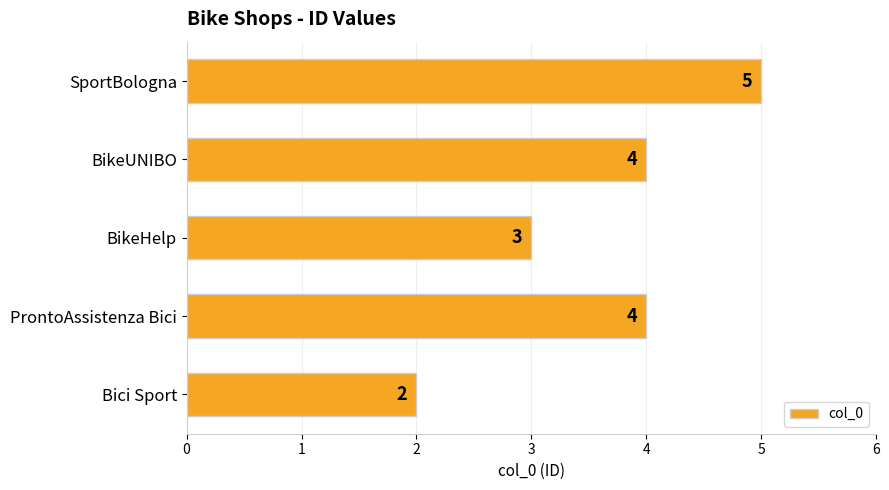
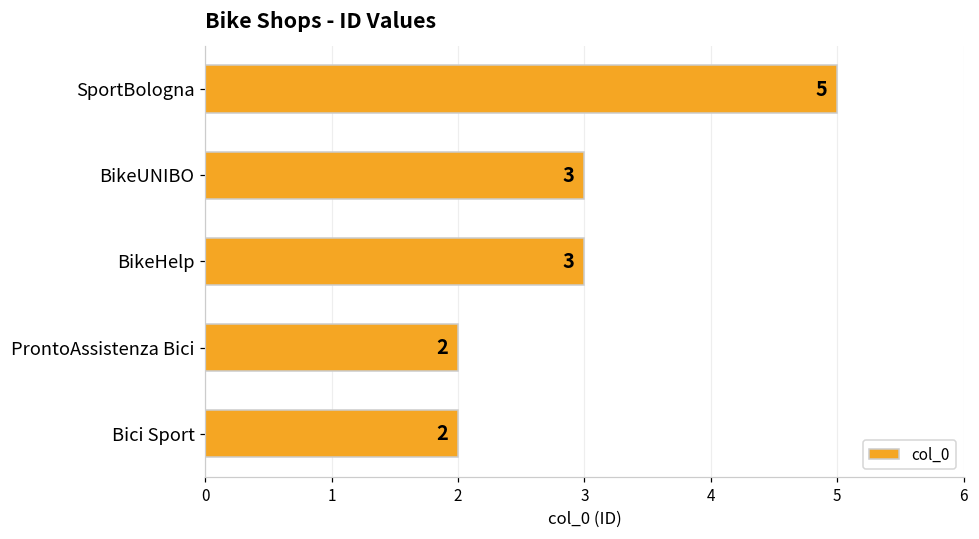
  {
    "SportBologna": 5,
-   "BikeUNIBO": 4,
+   "BikeUNIBO": 3,
    "BikeHelp": 3,
-   "ProntoAssistenza Bici": 4,
+   "ProntoAssistenza Bici": 2,
    "Bici Sport": 2
  }
